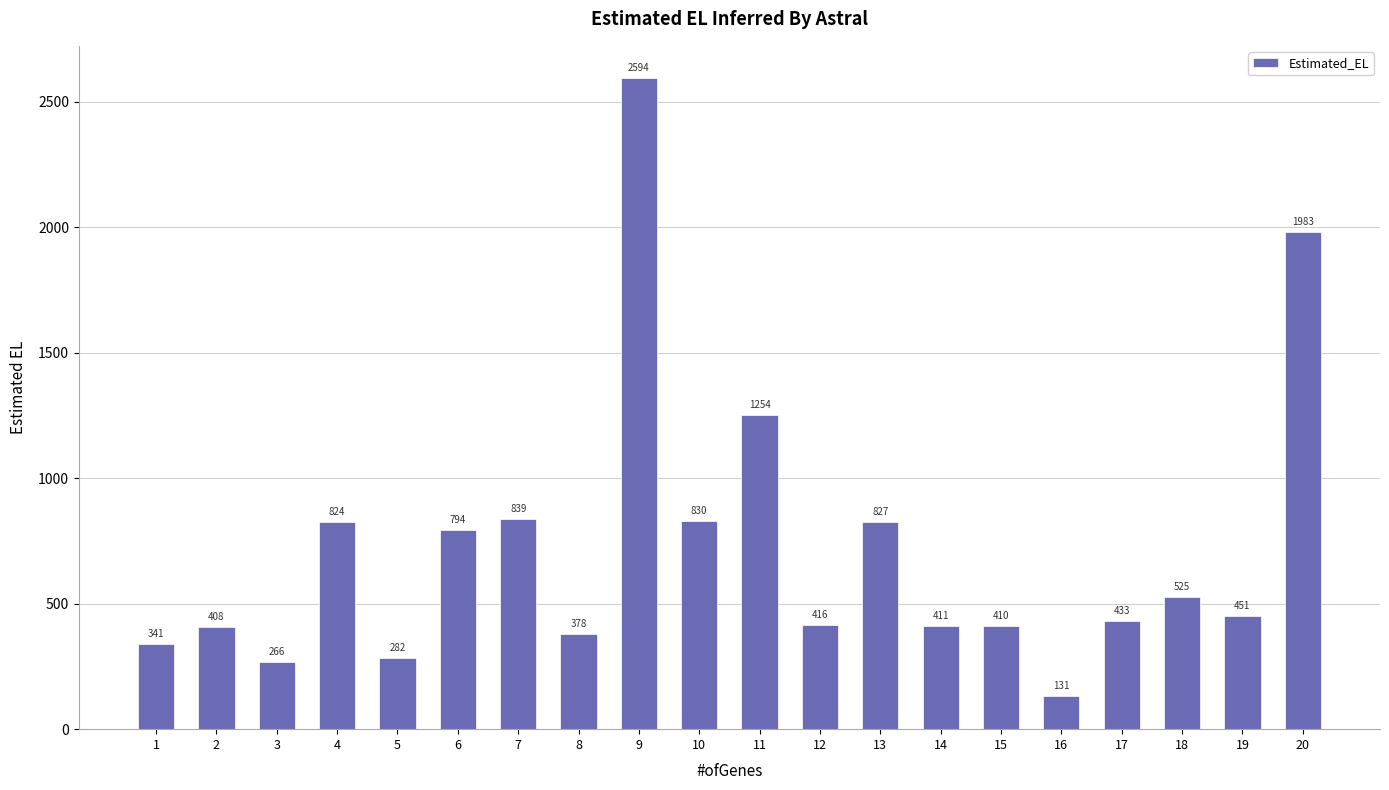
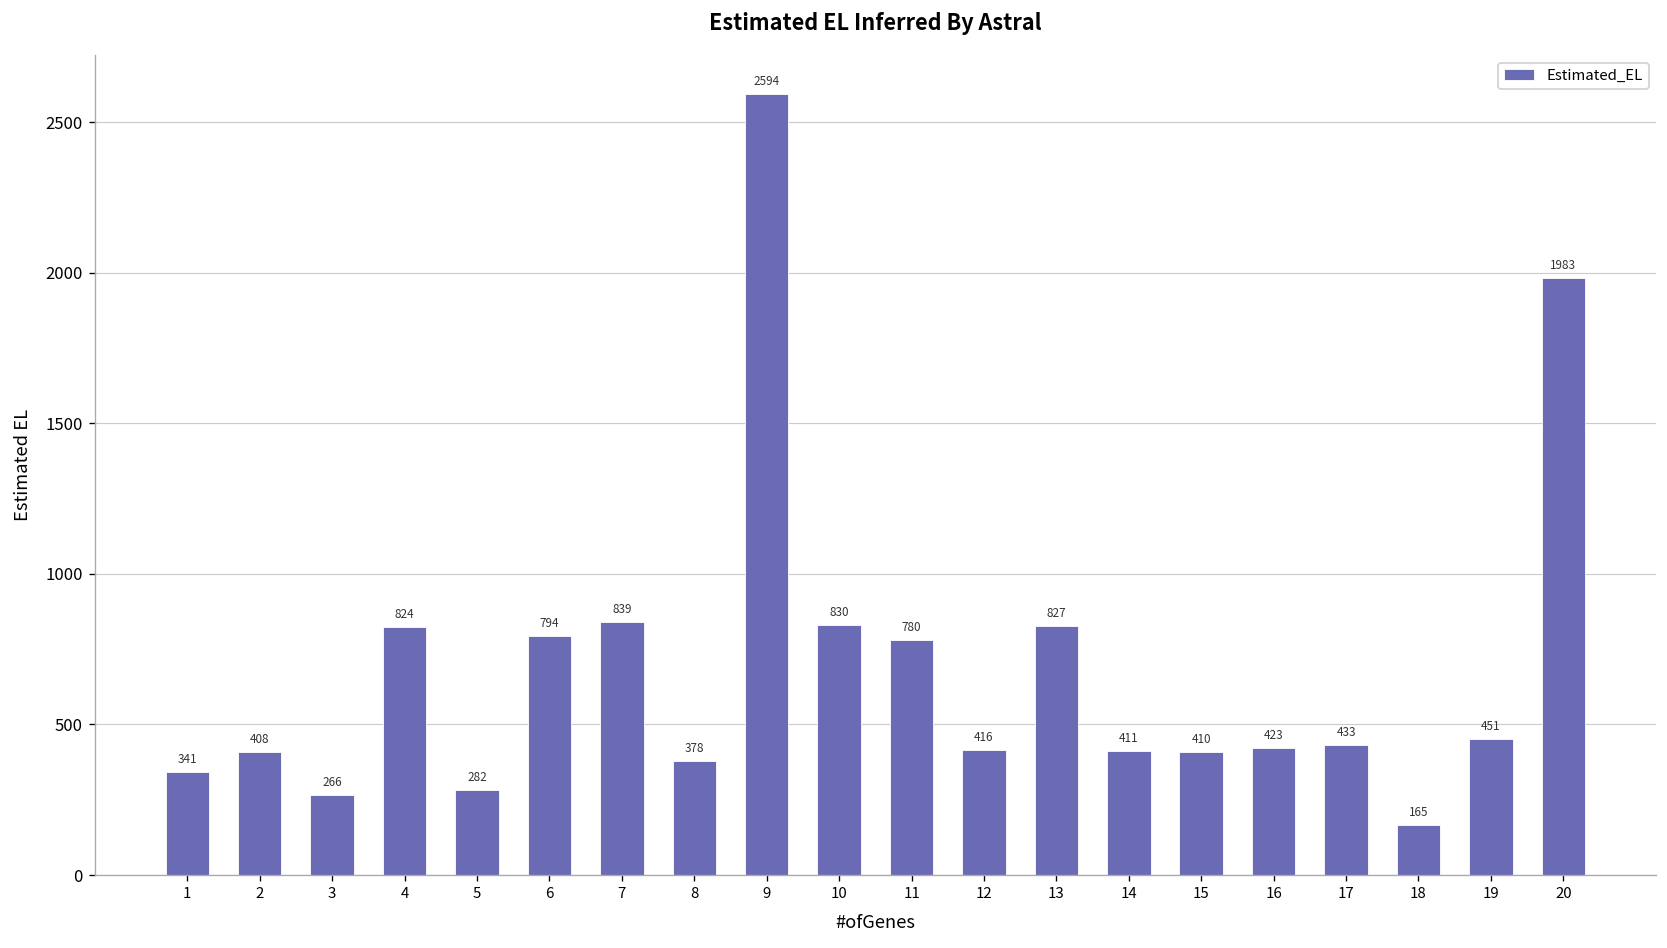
  {
    "1": 341,
    "2": 408,
    "3": 266,
    "4": 824,
    "5": 282,
    "6": 794,
    "7": 839,
    "8": 378,
    "9": 2594,
    "10": 830,
-   "11": 1254,
+   "11": 780,
    "12": 416,
    "13": 827,
    "14": 411,
    "15": 410,
-   "16": 131,
+   "16": 423,
    "17": 433,
-   "18": 525,
+   "18": 165,
    "19": 451,
    "20": 1983
  }
